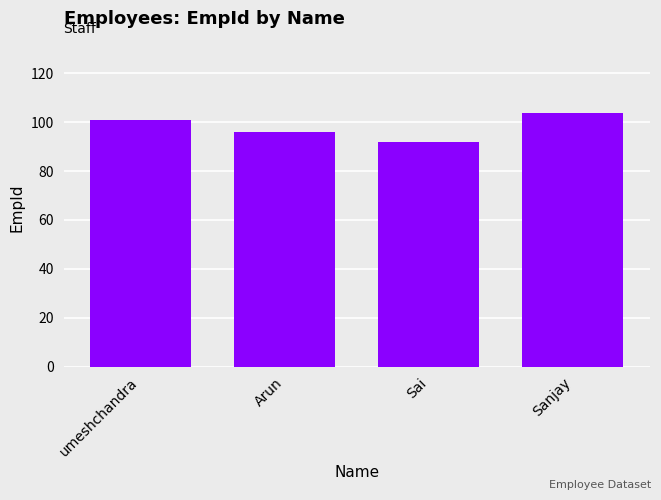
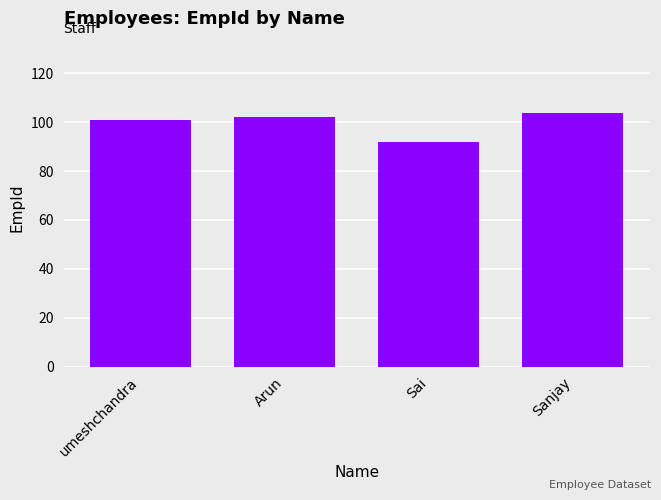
  {
    "umeshchandra": 101,
-   "Arun": 96,
+   "Arun": 102,
    "Sai": 92,
    "Sanjay": 104
  }
